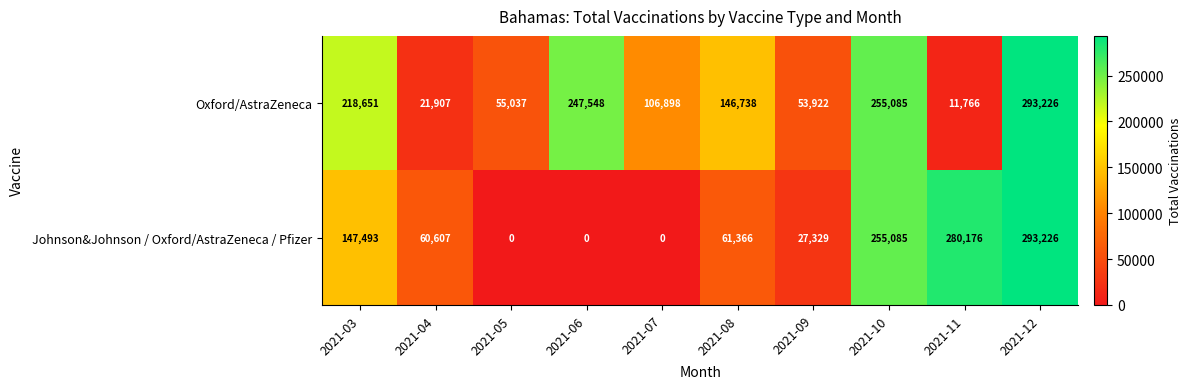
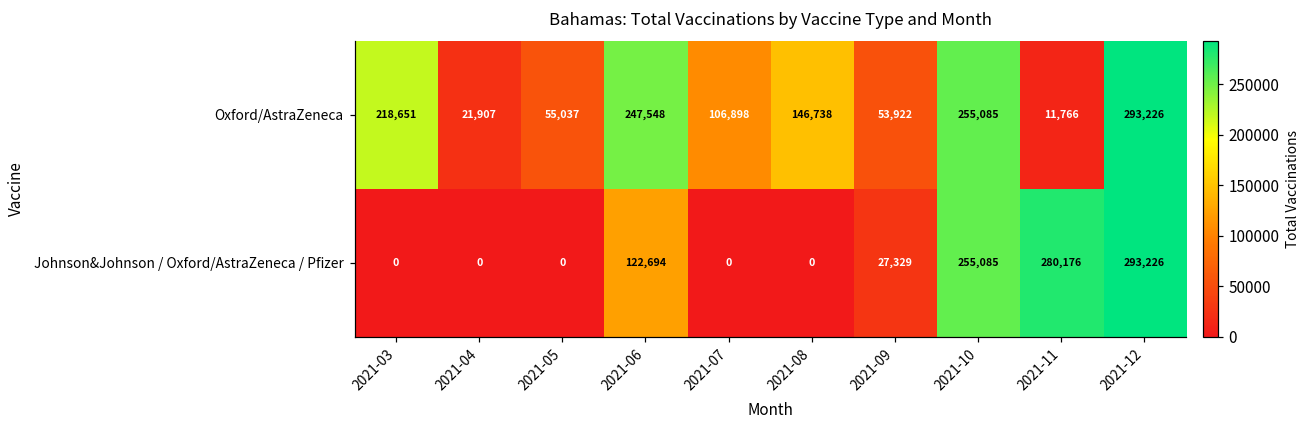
  {
    "Oxford/AstraZeneca": {
      "2021-03": "218,651",
      "2021-04": "21,907",
      "2021-05": "55,037",
      "2021-06": "247,548",
      "2021-07": "106,898",
      "2021-08": "146,738",
      "2021-09": "53,922",
      "2021-10": "255,085",
      "2021-11": "11,766",
      "2021-12": "293,226"
    },
    "Johnson&Johnson / Oxford/AstraZeneca / Pfizer": {
-     "2021-03": "147,493",
-     "2021-04": "60,607",
+     "2021-03": "0",
+     "2021-04": "0",
      "2021-05": "0",
-     "2021-06": "0",
+     "2021-06": "122,694",
      "2021-07": "0",
-     "2021-08": "61,366",
+     "2021-08": "0",
      "2021-09": "27,329",
      "2021-10": "255,085",
      "2021-11": "280,176",
      "2021-12": "293,226"
    }
  }
